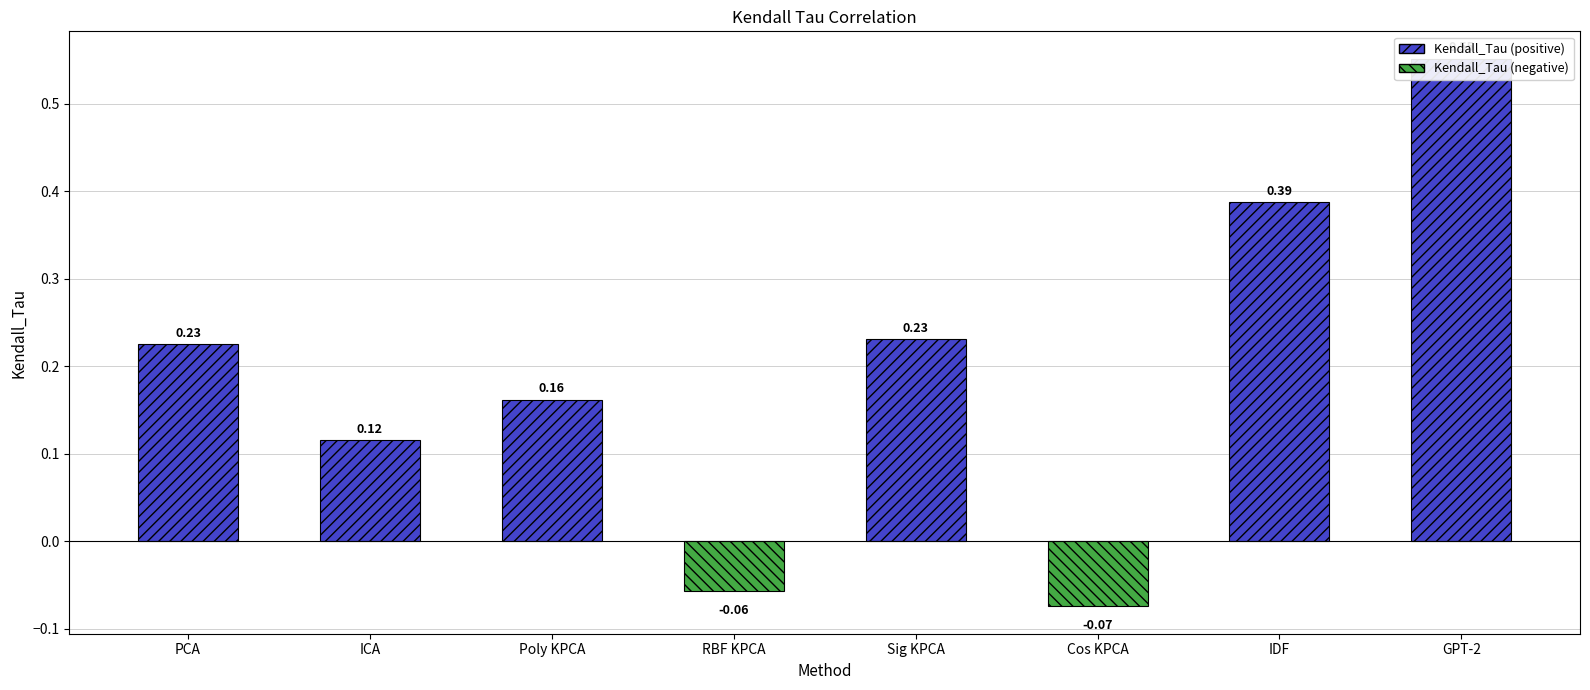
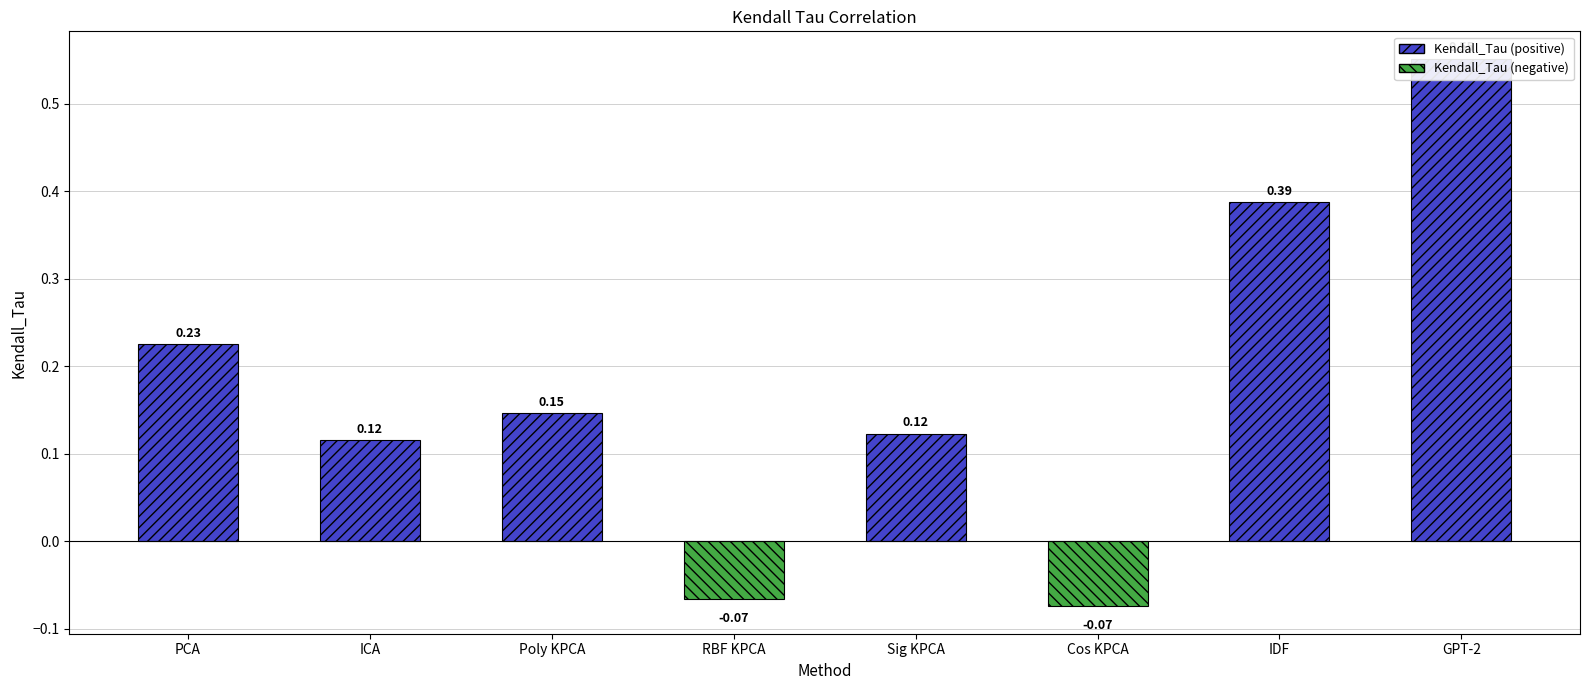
  {
    "PCA": 0.23,
    "ICA": 0.12,
-   "Poly KPCA": 0.16,
-   "RBF KPCA": -0.06,
-   "Sig KPCA": 0.23,
+   "Poly KPCA": 0.15,
+   "RBF KPCA": -0.07,
+   "Sig KPCA": 0.12,
    "Cos KPCA": -0.07,
    "IDF": 0.39
  }
